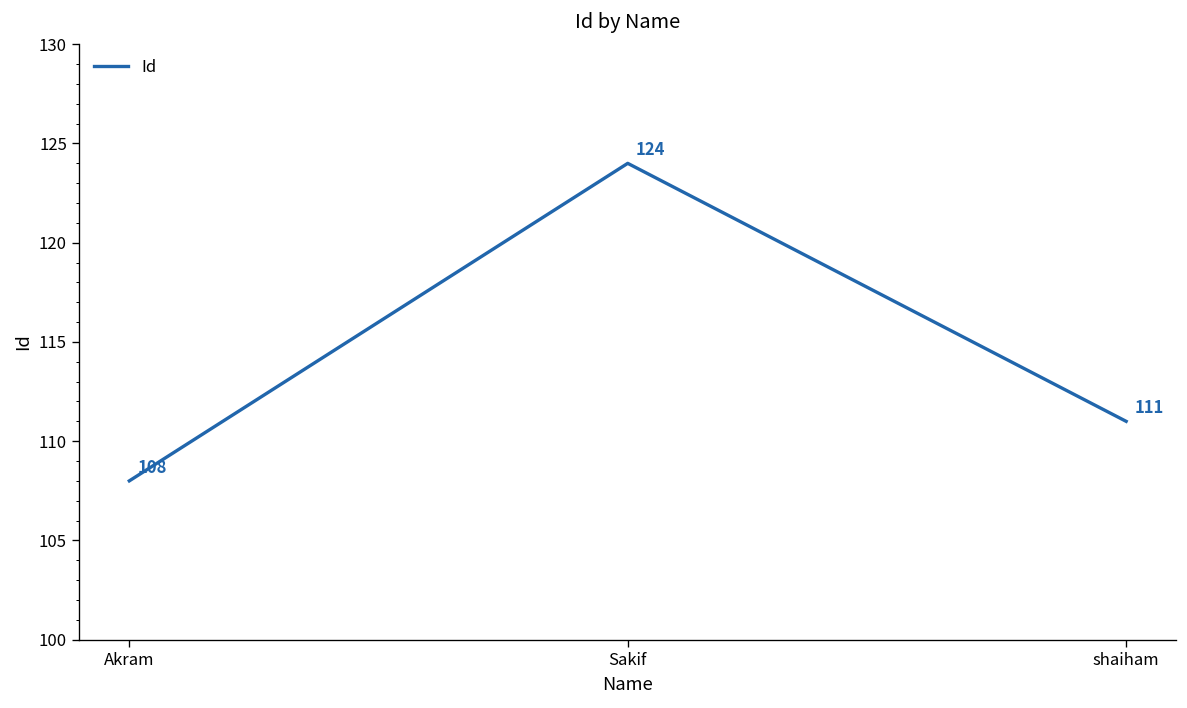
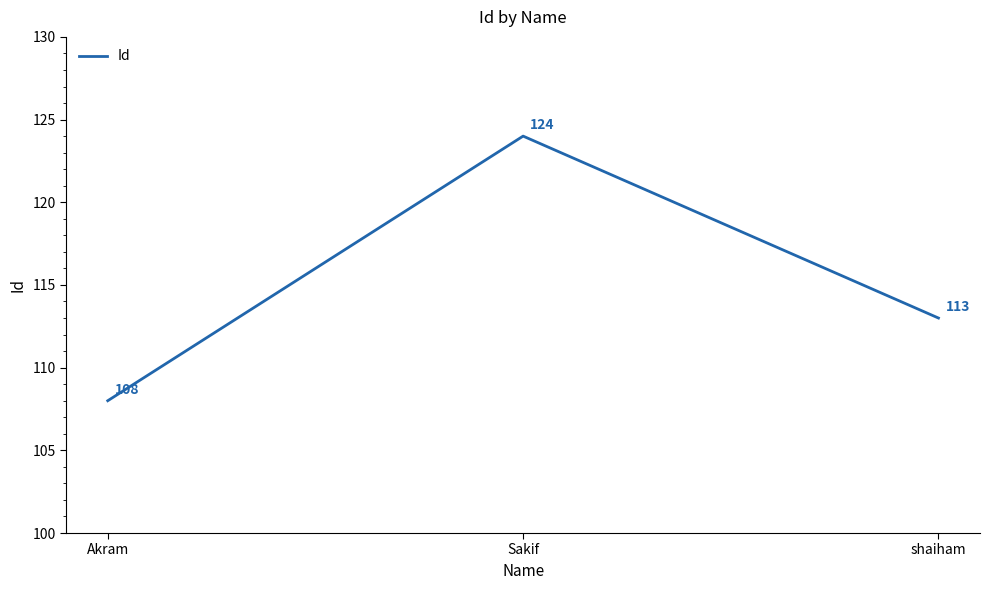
  {
    "Akram": 108,
    "Sakif": 124,
-   "shaiham": 111
+   "shaiham": 113
  }
